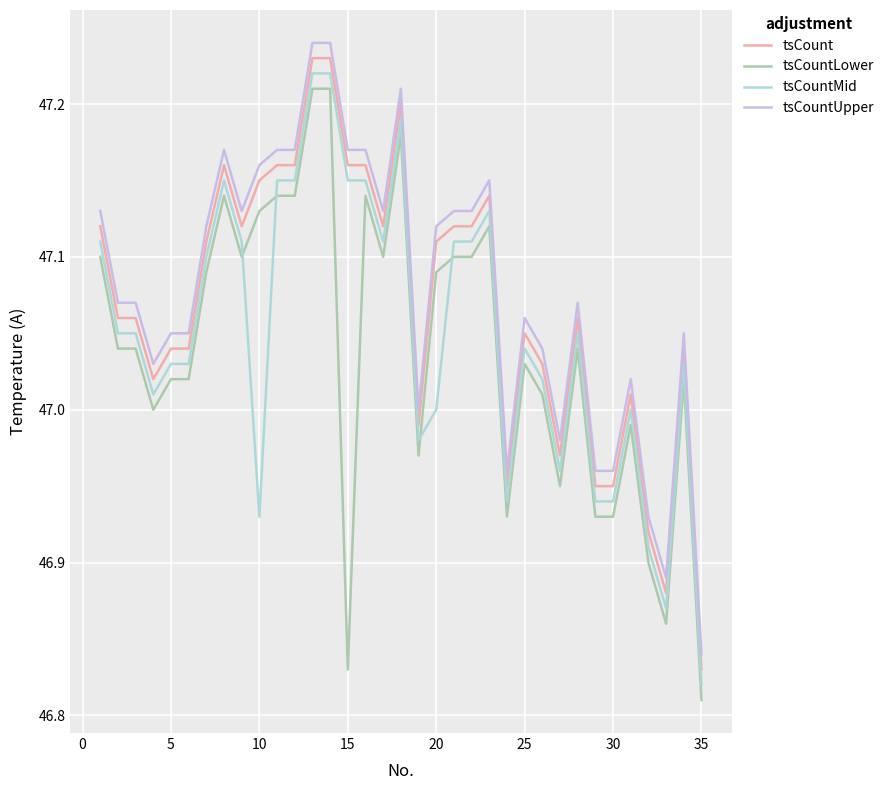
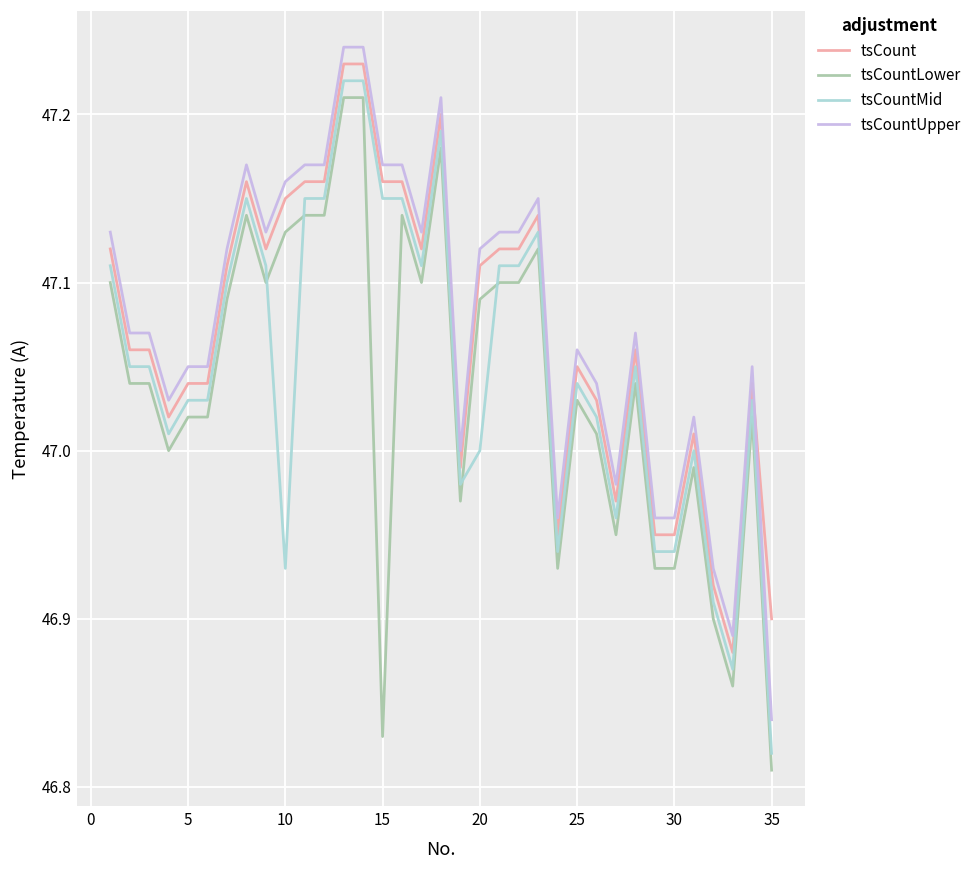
  {
    "tsCount": {
      "5": 47.04,
      "10": 47.15,
      "15": 47.16,
      "20": 47.11,
      "25": 47.05,
      "30": 46.95,
-     "35": 46.83
+     "35": 46.90
    }
  }
